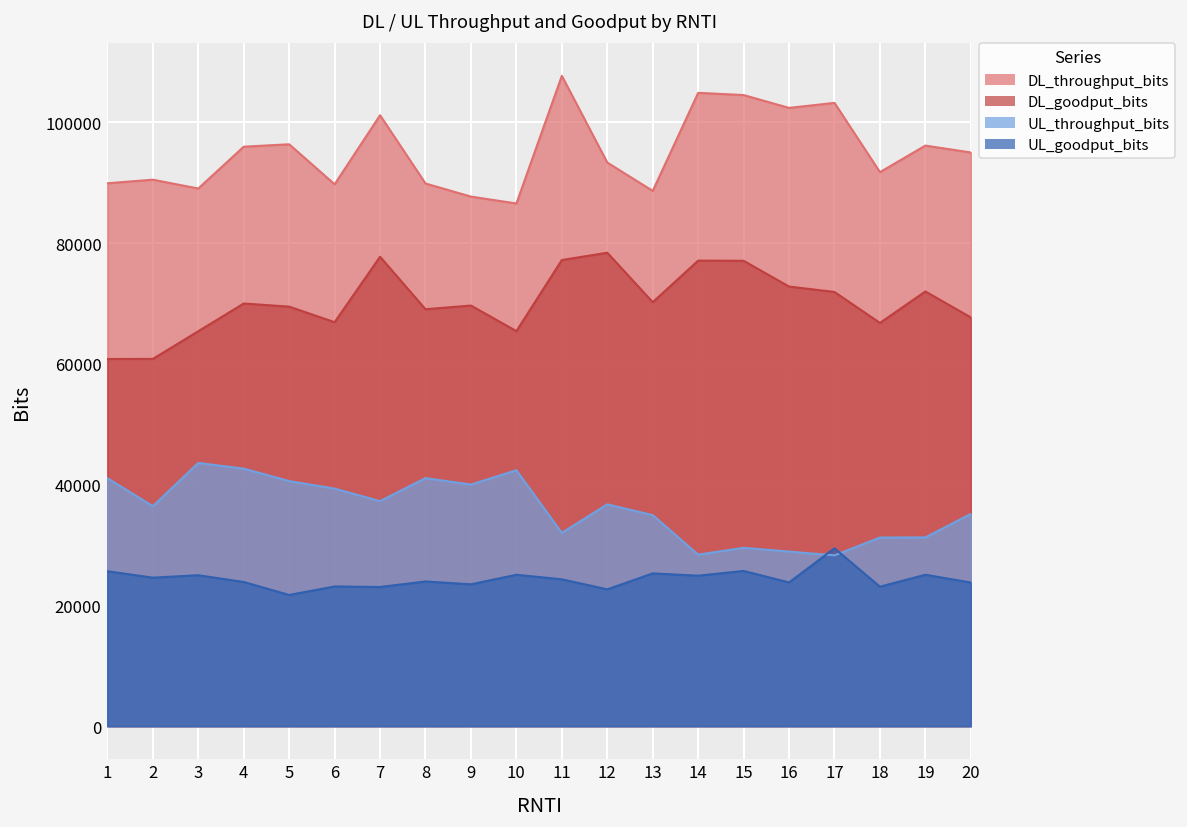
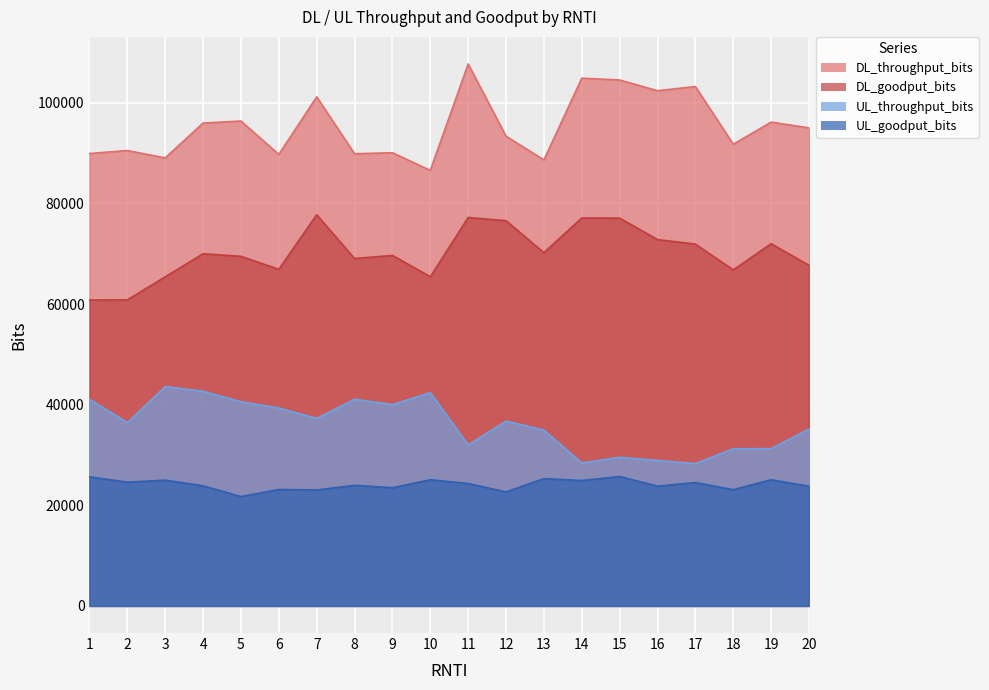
  {
    "DL_throughput_bits": {
      "1": 90000,
      "2": 90000,
      "3": 89000,
      "4": 96000,
      "5": 96000,
      "6": 90000,
      "7": 101000,
      "8": 90000,
-     "9": 88000,
+     "9": 90000,
      "10": 87000,
      "11": 108000,
      "12": 93000,
      "13": 89000,
      "14": 105000,
      "15": 105000,
      "16": 102000,
      "17": 103000,
      "18": 92000,
      "19": 96000,
      "20": 95000
    },
    "DL_goodput_bits": {
      "1": 61000,
      "2": 61000,
      "3": 65000,
      "4": 70000,
      "5": 69000,
      "6": 67000,
      "7": 78000,
      "8": 69000,
      "9": 70000,
      "10": 65000,
      "11": 77000,
-     "12": 78000,
+     "12": 77000,
      "13": 70000,
      "14": 77000,
      "15": 77000,
      "16": 73000,
      "17": 72000,
      "18": 67000,
      "19": 72000,
      "20": 68000
    },
    "UL_throughput_bits": {
      "1": 41000,
      "2": 36000,
      "3": 44000,
      "4": 43000,
      "5": 41000,
      "6": 39000,
      "7": 37000,
      "8": 41000,
      "9": 40000,
      "10": 42000,
      "11": 32000,
      "12": 37000,
      "13": 35000,
      "14": 28000,
      "15": 30000,
      "16": 29000,
      "17": 28000,
      "18": 31000,
      "19": 31000,
      "20": 35000
    },
    "UL_goodput_bits": {
      "1": 26000,
      "2": 25000,
      "3": 25000,
      "4": 24000,
      "5": 22000,
      "6": 23000,
      "7": 23000,
      "8": 24000,
      "9": 23000,
      "10": 25000,
      "11": 24000,
      "12": 23000,
      "13": 25000,
      "14": 25000,
      "15": 26000,
      "16": 24000,
-     "17": 29000,
+     "17": 25000,
      "18": 23000,
      "19": 25000,
      "20": 24000
    }
  }
